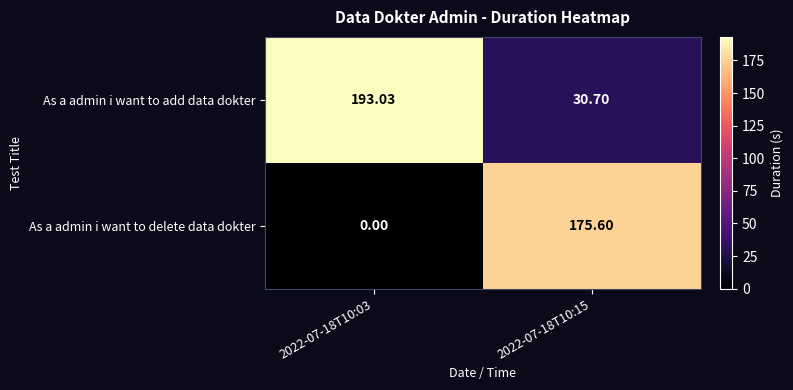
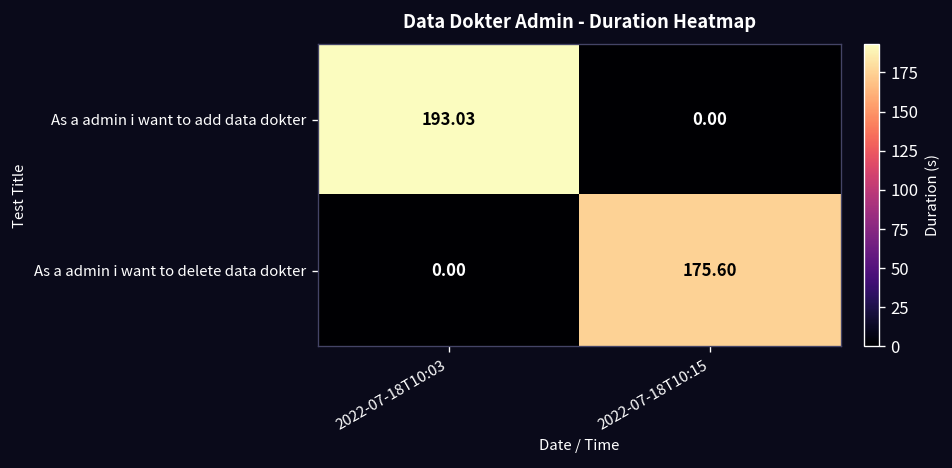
  {
    "As a admin i want to add data dokter": {
      "2022-07-18T10:03": 193.03,
-     "2022-07-18T10:15": 30.70
+     "2022-07-18T10:15": 0.00
    },
    "As a admin i want to delete data dokter": {
      "2022-07-18T10:03": 0.00,
      "2022-07-18T10:15": 175.60
    }
  }
